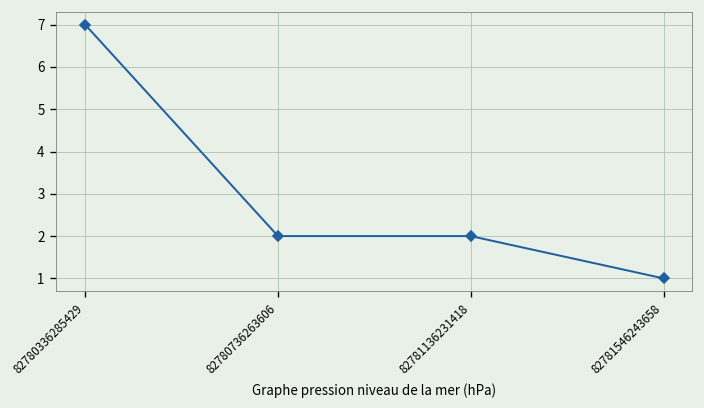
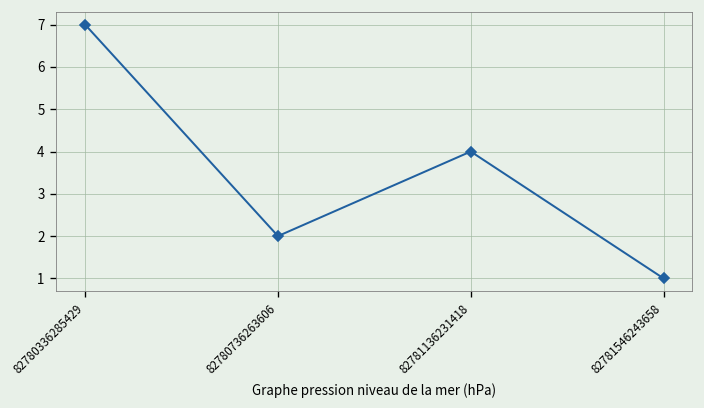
  {
    "82780336285429": 7,
    "82780736263606": 2,
-   "82781136231418": 2,
+   "82781136231418": 4,
    "82781546243658": 1
  }
